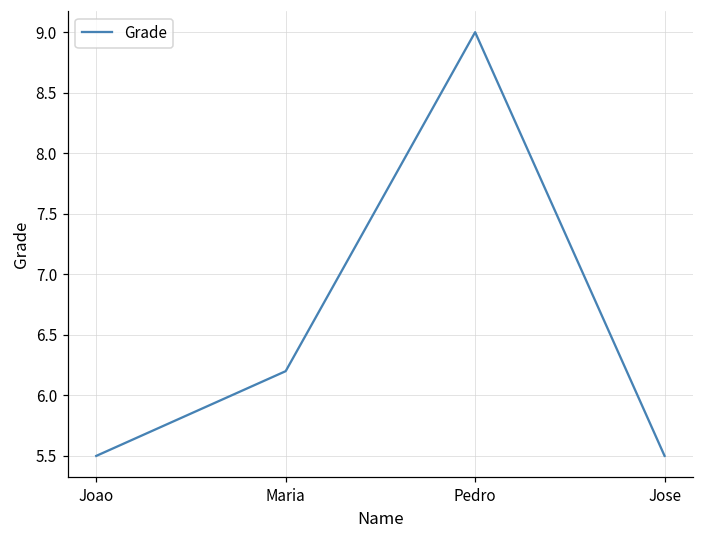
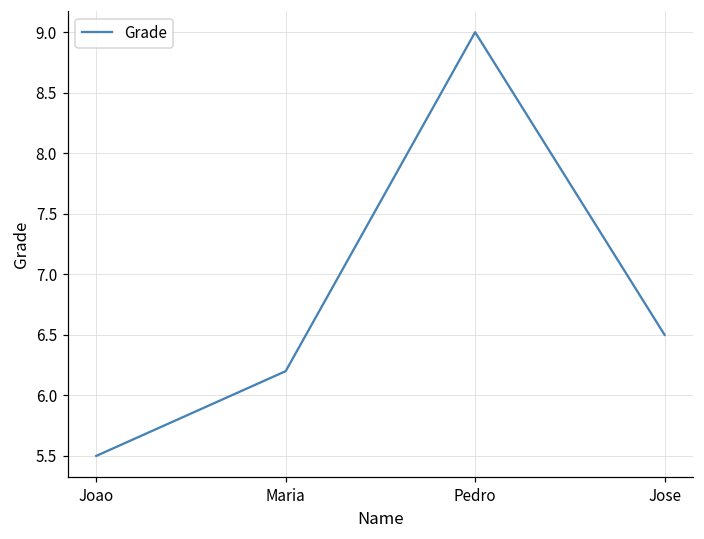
  {
    "Joao": 5.5,
    "Maria": 6.2,
    "Pedro": 9.0,
-   "Jose": 5.5
+   "Jose": 6.5
  }
